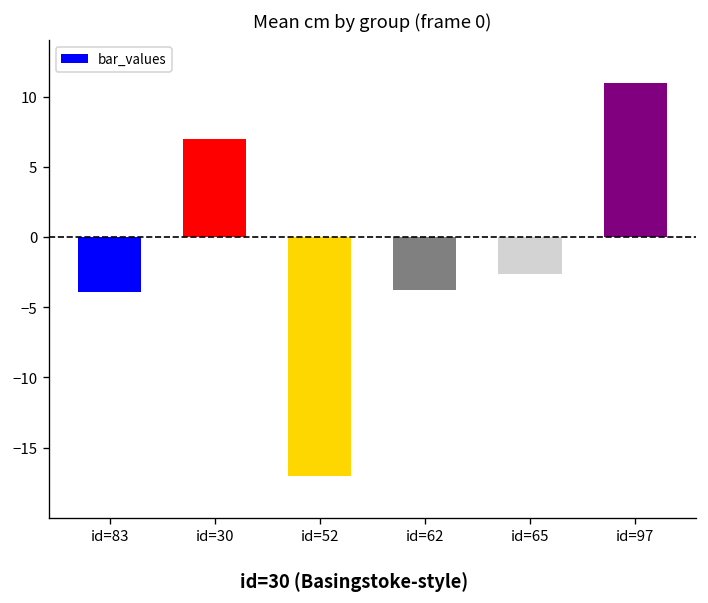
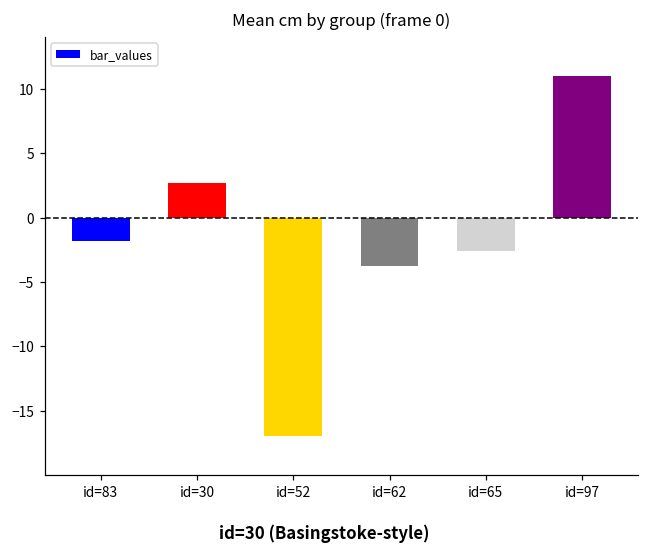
  {
-   "id=83": -3.9,
-   "id=30": 7.0,
+   "id=83": -1.8,
+   "id=30": 2.7,
    "id=52": -17.0,
    "id=62": -3.8,
    "id=65": -2.6,
    "id=97": 11.0
  }
